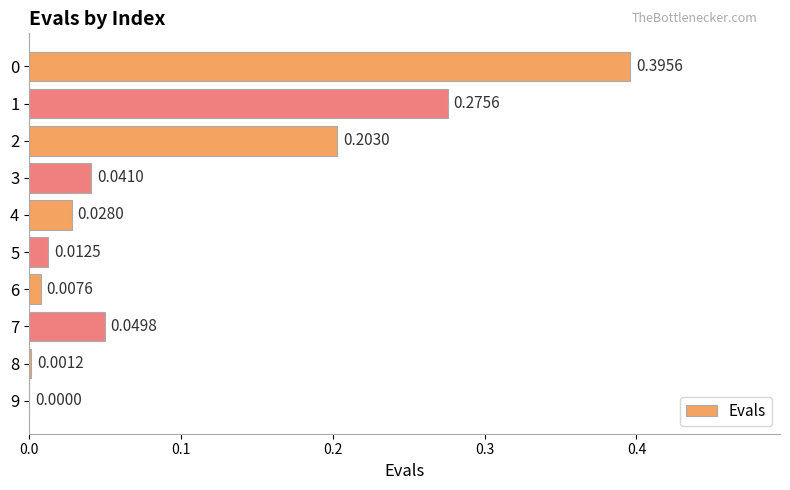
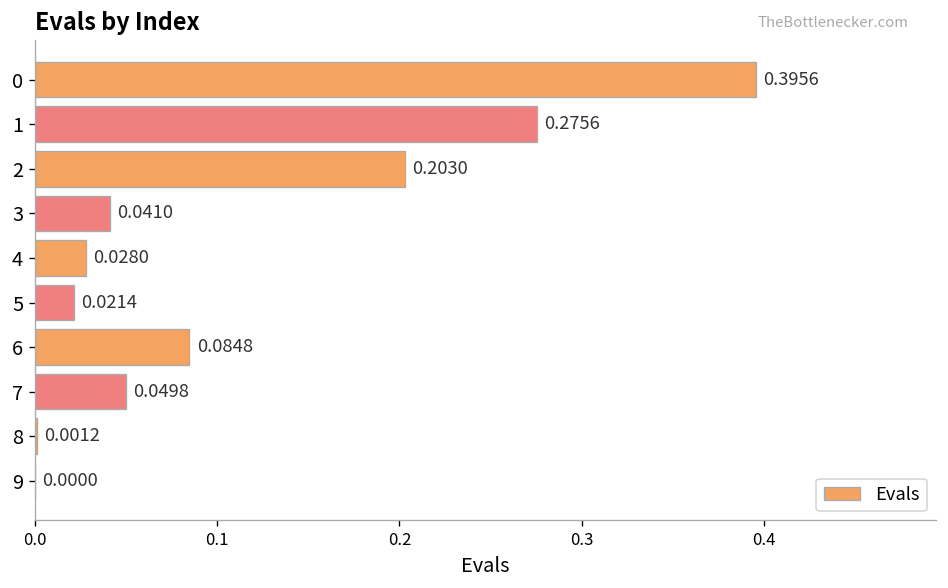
  {
    "0": 0.3956,
    "1": 0.2756,
    "2": 0.2030,
    "3": 0.0410,
    "4": 0.0280,
-   "5": 0.0125,
-   "6": 0.0076,
+   "5": 0.0214,
+   "6": 0.0848,
    "7": 0.0498,
    "8": 0.0012,
    "9": 0.0000
  }
